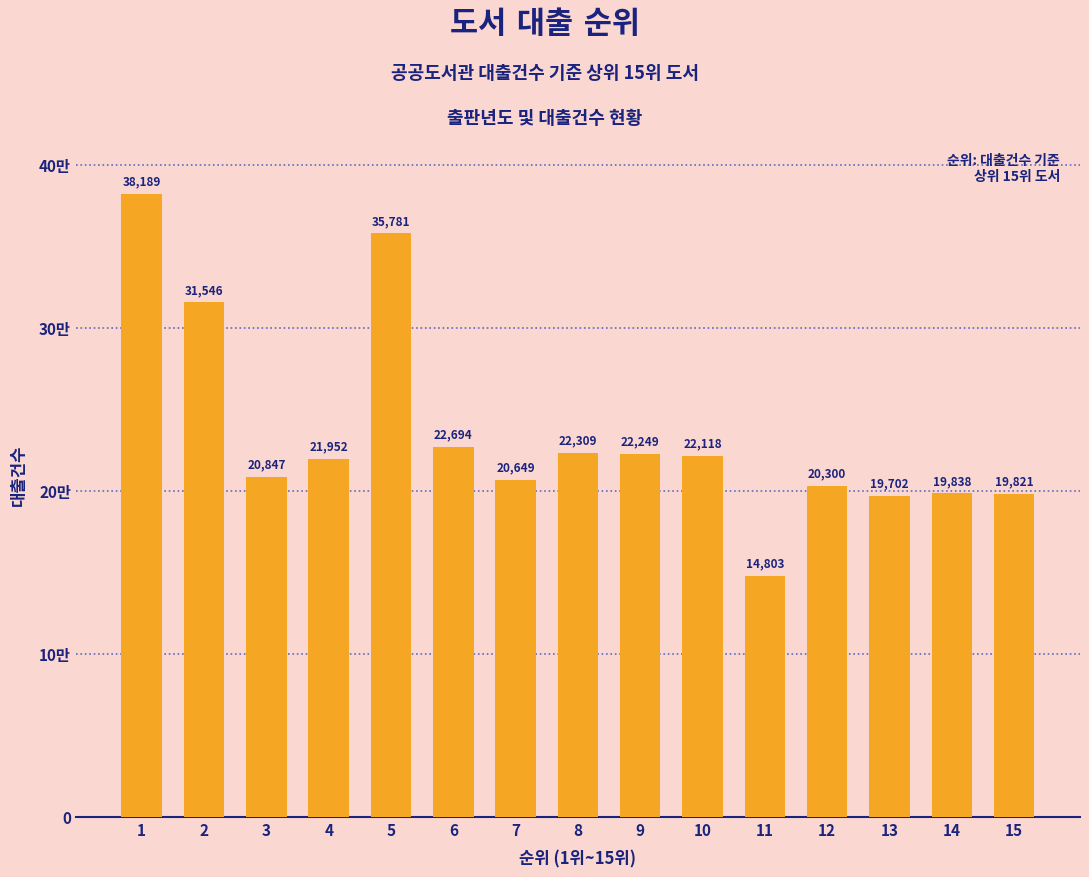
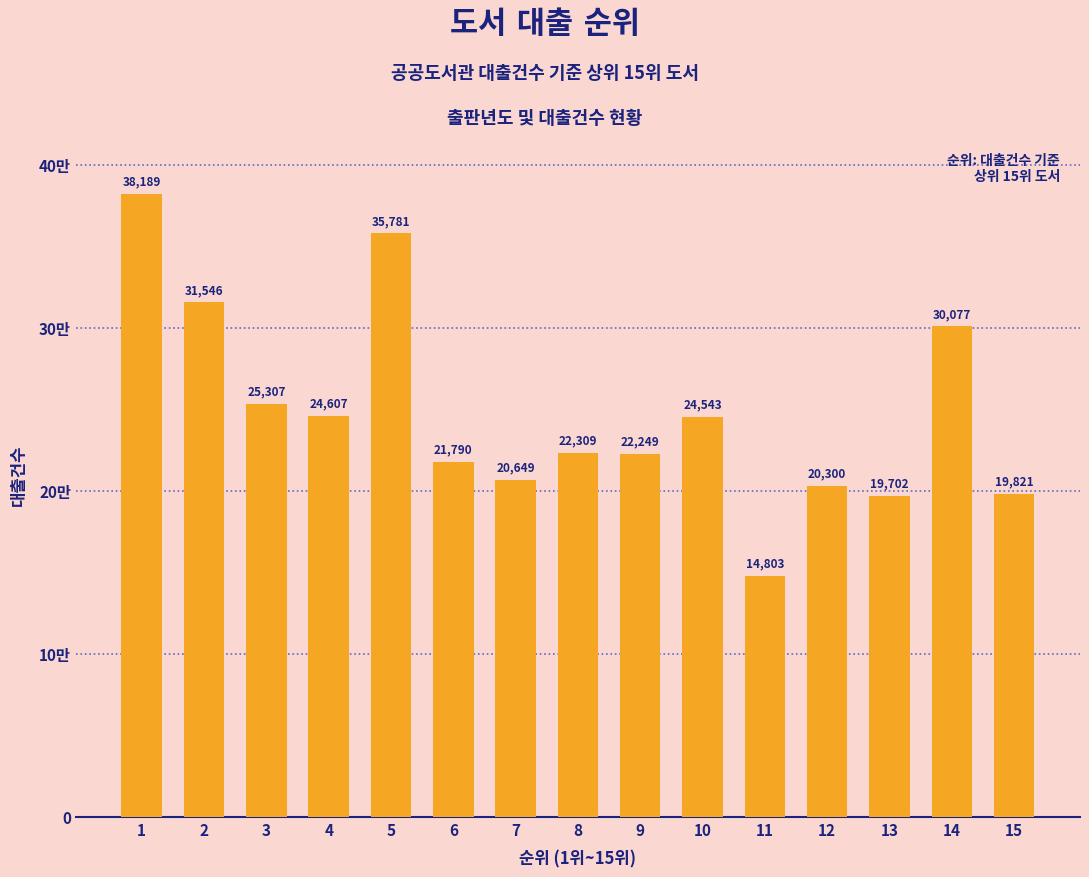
  {
    "1": "38,189",
    "2": "31,546",
-   "3": "20,847",
-   "4": "21,952",
+   "3": "25,307",
+   "4": "24,607",
    "5": "35,781",
-   "6": "22,694",
+   "6": "21,790",
    "7": "20,649",
    "8": "22,309",
    "9": "22,249",
-   "10": "22,118",
+   "10": "24,543",
    "11": "14,803",
    "12": "20,300",
    "13": "19,702",
-   "14": "19,838",
+   "14": "30,077",
    "15": "19,821"
  }
